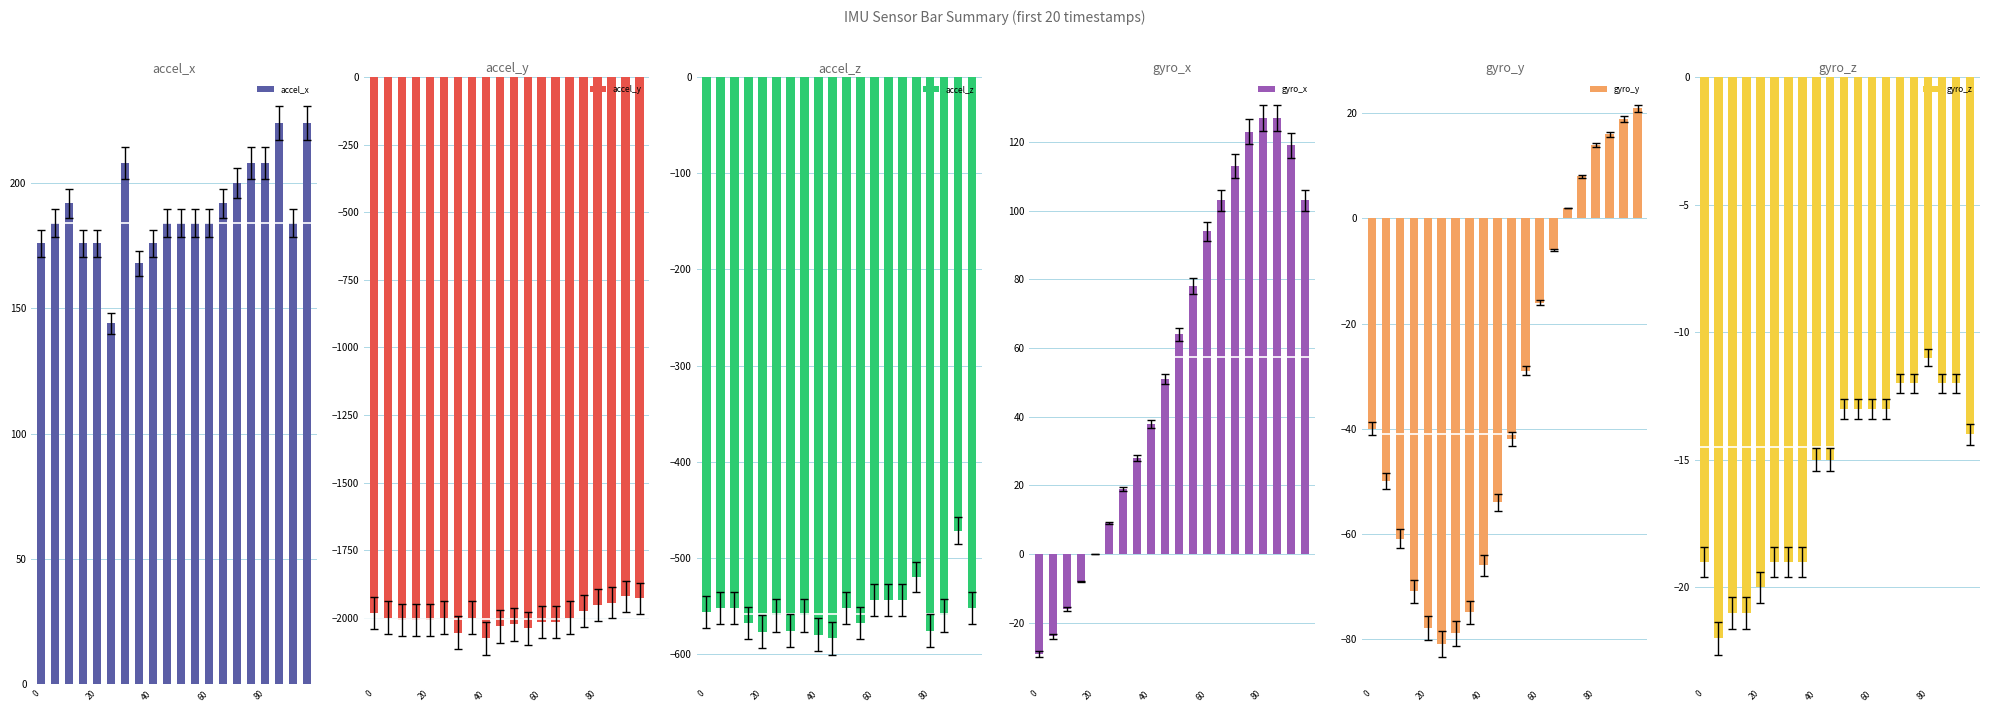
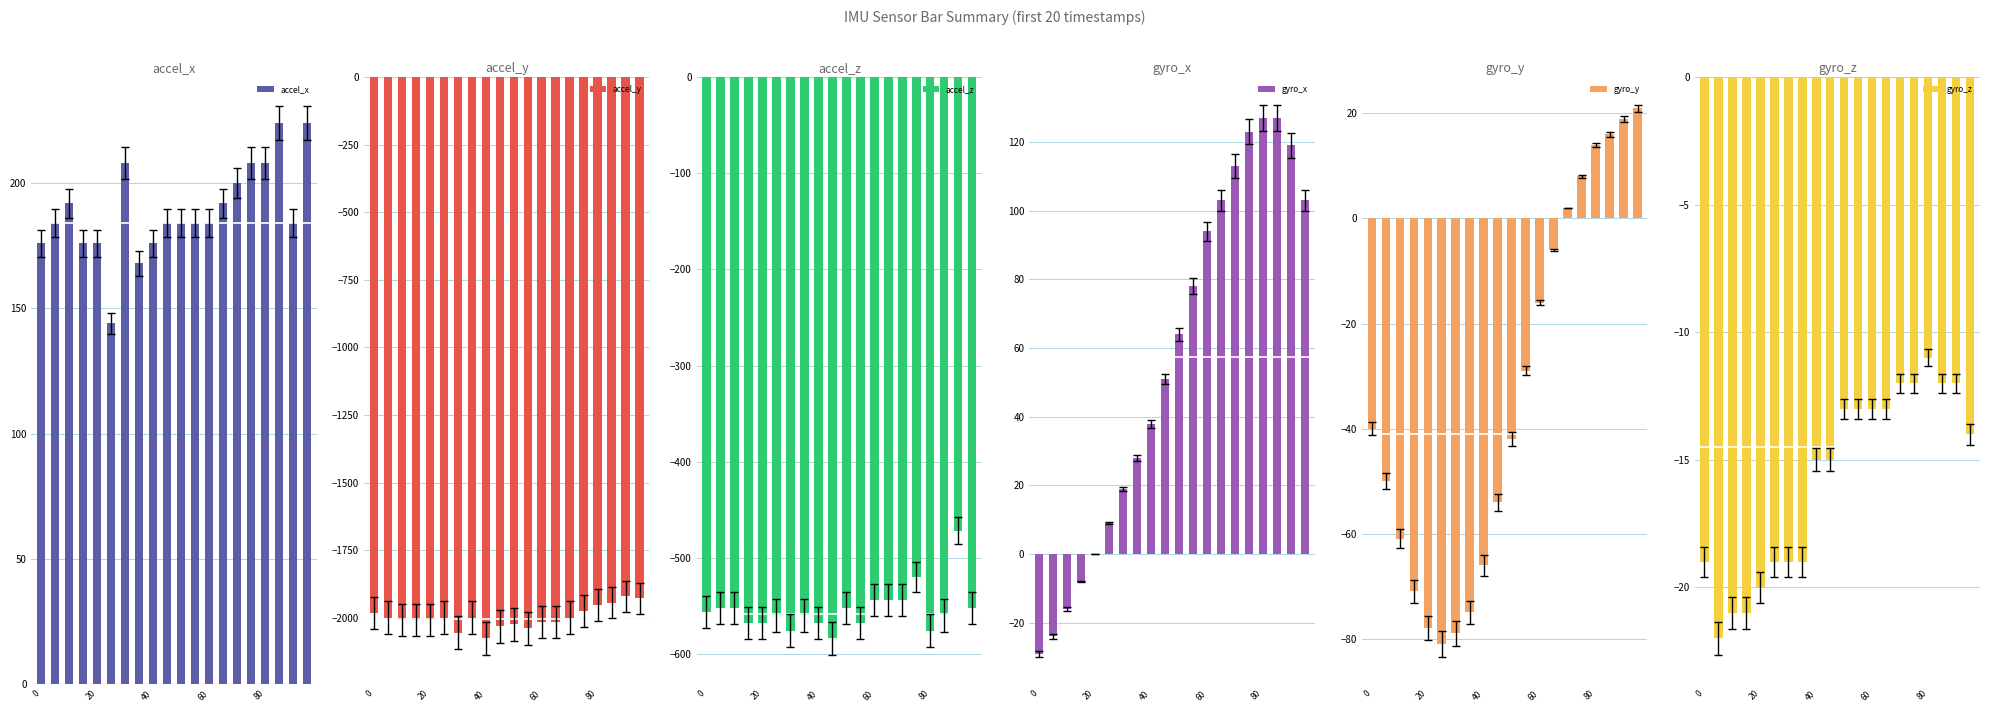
  {
    "accel_x": {
      "accel_x": {
        "0": 176,
        "20": 176,
        "40": 176,
        "60": 184,
        "80": 208
      }
    },
    "accel_y": {
      "accel_y": {
        "0": -1980,
        "20": -2010,
        "40": -2080,
        "60": -2020,
        "80": -1950
      }
    },
    "accel_z": {
      "accel_z": {
        "0": -560,
-       "20": -580,
-       "40": -580,
+       "20": -570,
+       "40": -570,
        "60": -540,
        "80": -580
      }
    },
    "gyro_x": {
      "gyro_x": {
        "0": -29,
        "20": 0,
        "40": 38,
        "60": 94,
        "80": 127
      }
    },
    "gyro_y": {
      "gyro_y": {
        "0": -40,
        "20": -78,
        "40": -66,
        "60": -16,
        "80": 14
      }
    },
    "gyro_z": {
      "gyro_z": {
        "0": -19.0,
        "20": -20.0,
        "40": -15.0,
        "60": -13.0,
        "80": -11.0
      }
    }
  }
